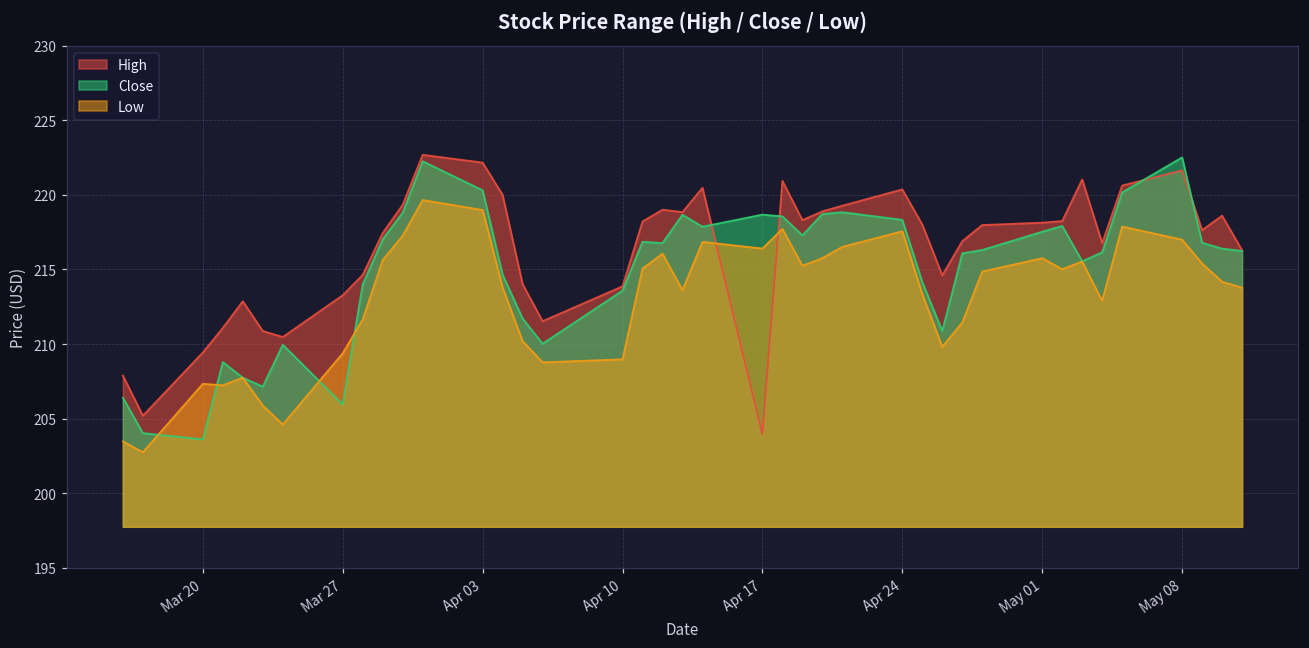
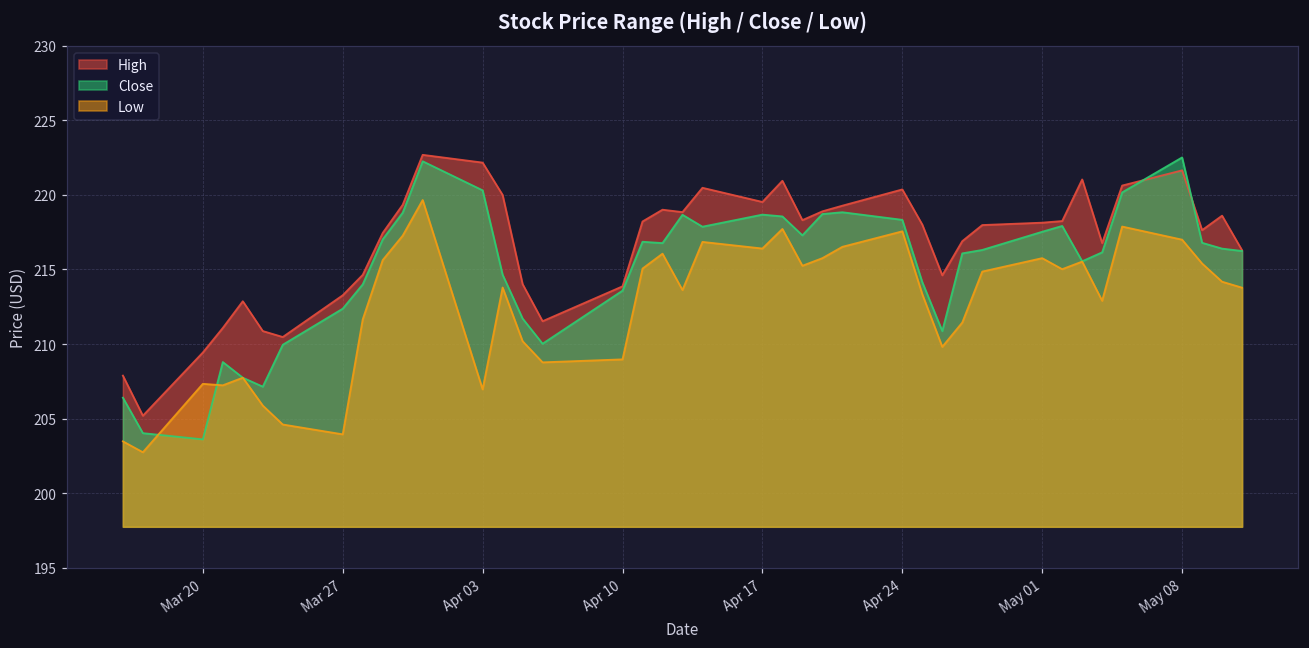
  {
    "High": {
      "Mar 20": 209.4,
      "Mar 27": 213.3,
      "Apr 03": 222.2,
      "Apr 10": 213.9,
-     "Apr 17": 204.0,
+     "Apr 17": 219.5,
      "Apr 24": 220.4,
      "May 01": 218.1,
      "May 08": 221.6
    },
    "Close": {
      "Mar 20": 203.6,
-     "Mar 27": 205.9,
+     "Mar 27": 212.4,
      "Apr 03": 220.3,
      "Apr 10": 213.6,
      "Apr 17": 218.7,
      "Apr 24": 218.3,
      "May 01": 217.5,
      "May 08": 222.5
    },
    "Low": {
      "Mar 20": 207.3,
-     "Mar 27": 209.4,
-     "Apr 03": 219.0,
+     "Mar 27": 203.9,
+     "Apr 03": 207.0,
      "Apr 10": 209.0,
      "Apr 17": 216.4,
      "Apr 24": 217.6,
      "May 01": 215.8,
      "May 08": 217.0
    }
  }
